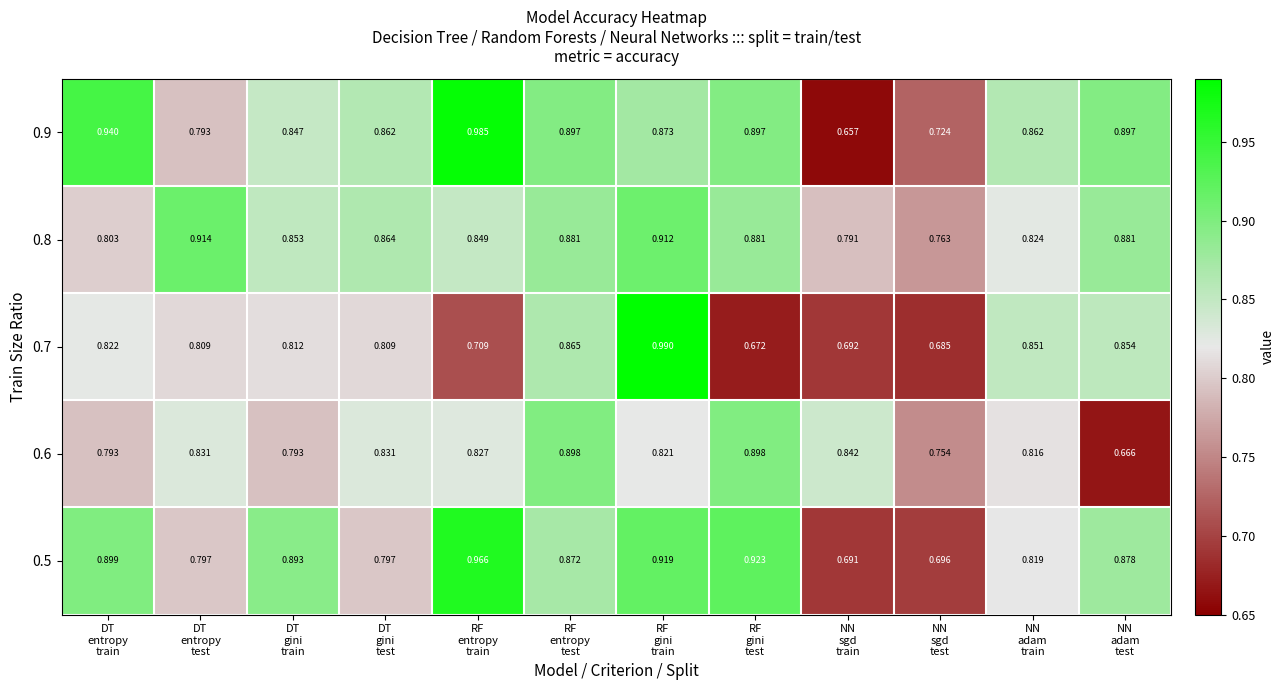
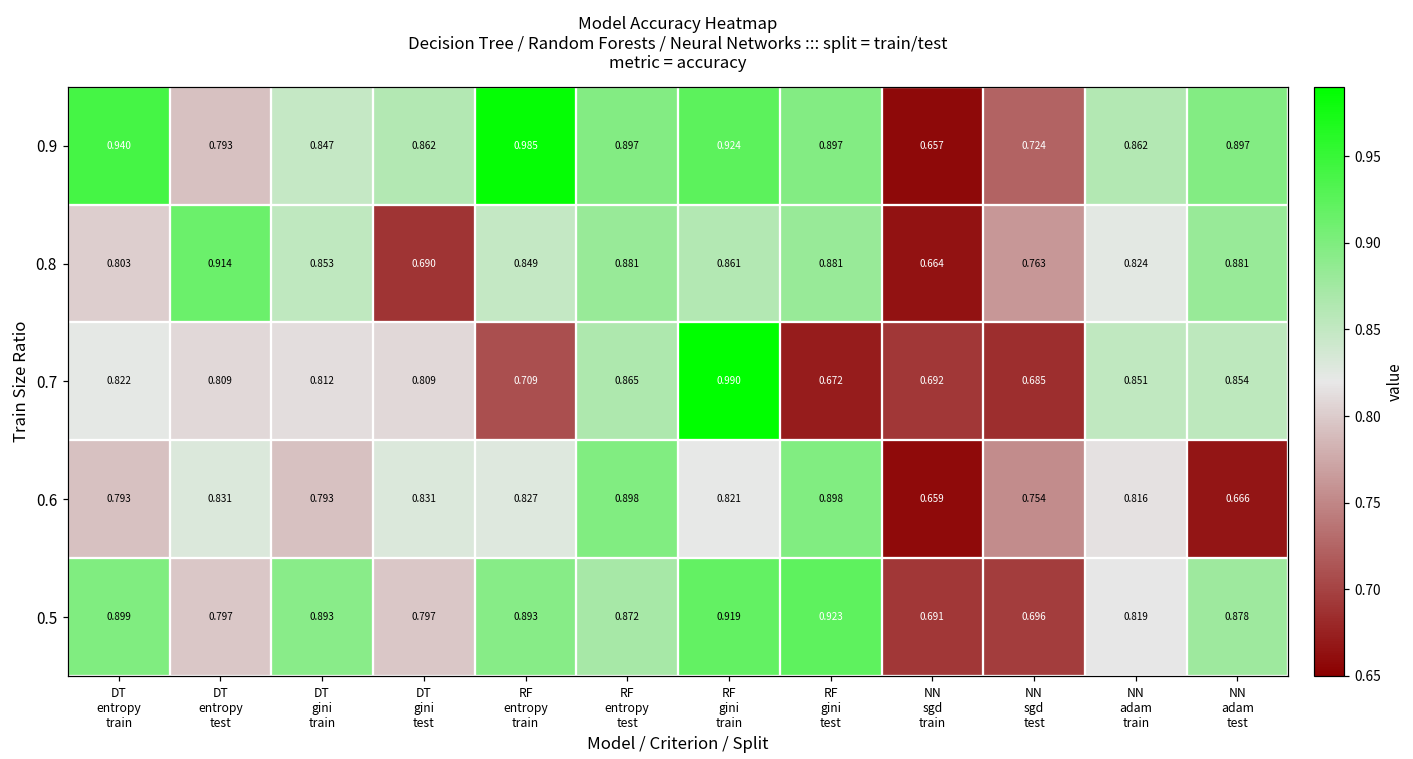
  {
    "0.9": {
      "DT entropy train": 0.940,
      "DT entropy test": 0.793,
      "DT gini train": 0.847,
      "DT gini test": 0.862,
      "RF entropy train": 0.985,
      "RF entropy test": 0.897,
-     "RF gini train": 0.873,
+     "RF gini train": 0.924,
      "RF gini test": 0.897,
      "NN sgd train": 0.657,
      "NN sgd test": 0.724,
      "NN adam train": 0.862,
      "NN adam test": 0.897
    },
    "0.8": {
      "DT entropy train": 0.803,
      "DT entropy test": 0.914,
      "DT gini train": 0.853,
-     "DT gini test": 0.864,
+     "DT gini test": 0.690,
      "RF entropy train": 0.849,
      "RF entropy test": 0.881,
-     "RF gini train": 0.912,
+     "RF gini train": 0.861,
      "RF gini test": 0.881,
-     "NN sgd train": 0.791,
+     "NN sgd train": 0.664,
      "NN sgd test": 0.763,
      "NN adam train": 0.824,
      "NN adam test": 0.881
    },
    "0.7": {
      "DT entropy train": 0.822,
      "DT entropy test": 0.809,
      "DT gini train": 0.812,
      "DT gini test": 0.809,
      "RF entropy train": 0.709,
      "RF entropy test": 0.865,
      "RF gini train": 0.990,
      "RF gini test": 0.672,
      "NN sgd train": 0.692,
      "NN sgd test": 0.685,
      "NN adam train": 0.851,
      "NN adam test": 0.854
    },
    "0.6": {
      "DT entropy train": 0.793,
      "DT entropy test": 0.831,
      "DT gini train": 0.793,
      "DT gini test": 0.831,
      "RF entropy train": 0.827,
      "RF entropy test": 0.898,
      "RF gini train": 0.821,
      "RF gini test": 0.898,
-     "NN sgd train": 0.842,
+     "NN sgd train": 0.659,
      "NN sgd test": 0.754,
      "NN adam train": 0.816,
      "NN adam test": 0.666
    },
    "0.5": {
      "DT entropy train": 0.899,
      "DT entropy test": 0.797,
      "DT gini train": 0.893,
      "DT gini test": 0.797,
-     "RF entropy train": 0.966,
+     "RF entropy train": 0.893,
      "RF entropy test": 0.872,
      "RF gini train": 0.919,
      "RF gini test": 0.923,
      "NN sgd train": 0.691,
      "NN sgd test": 0.696,
      "NN adam train": 0.819,
      "NN adam test": 0.878
    }
  }
